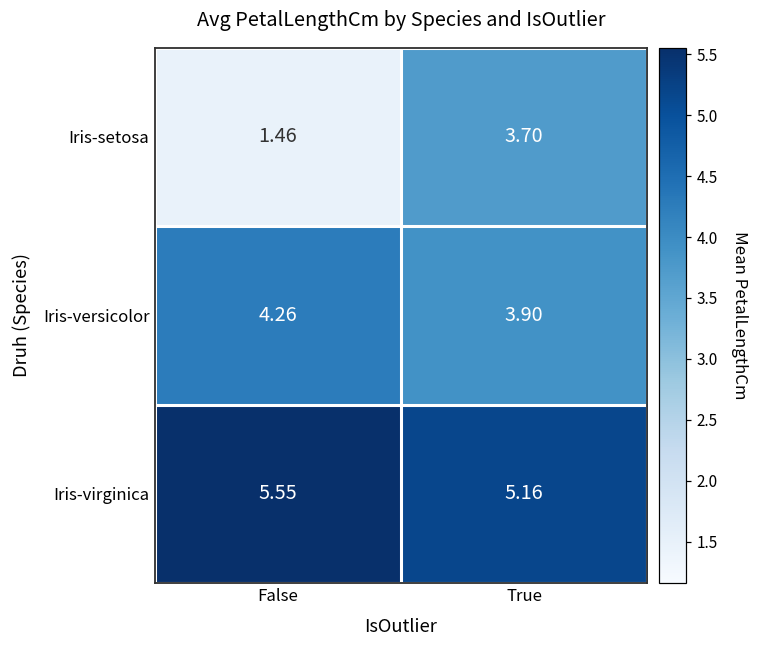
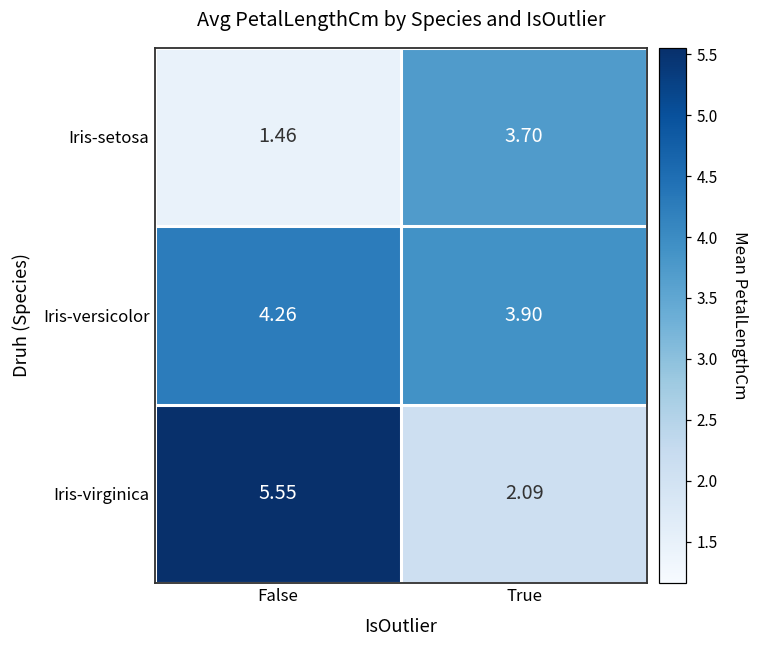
  {
    "Iris-setosa": {
      "False": 1.46,
      "True": 3.70
    },
    "Iris-versicolor": {
      "False": 4.26,
      "True": 3.90
    },
    "Iris-virginica": {
      "False": 5.55,
-     "True": 5.16
+     "True": 2.09
    }
  }
